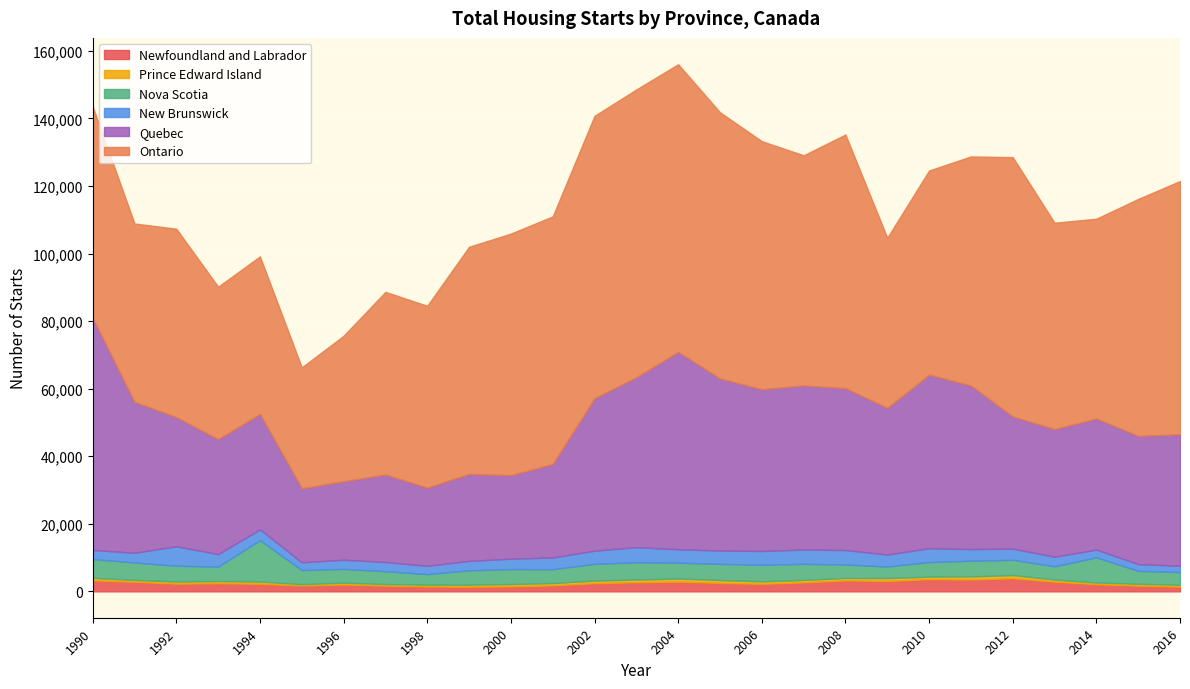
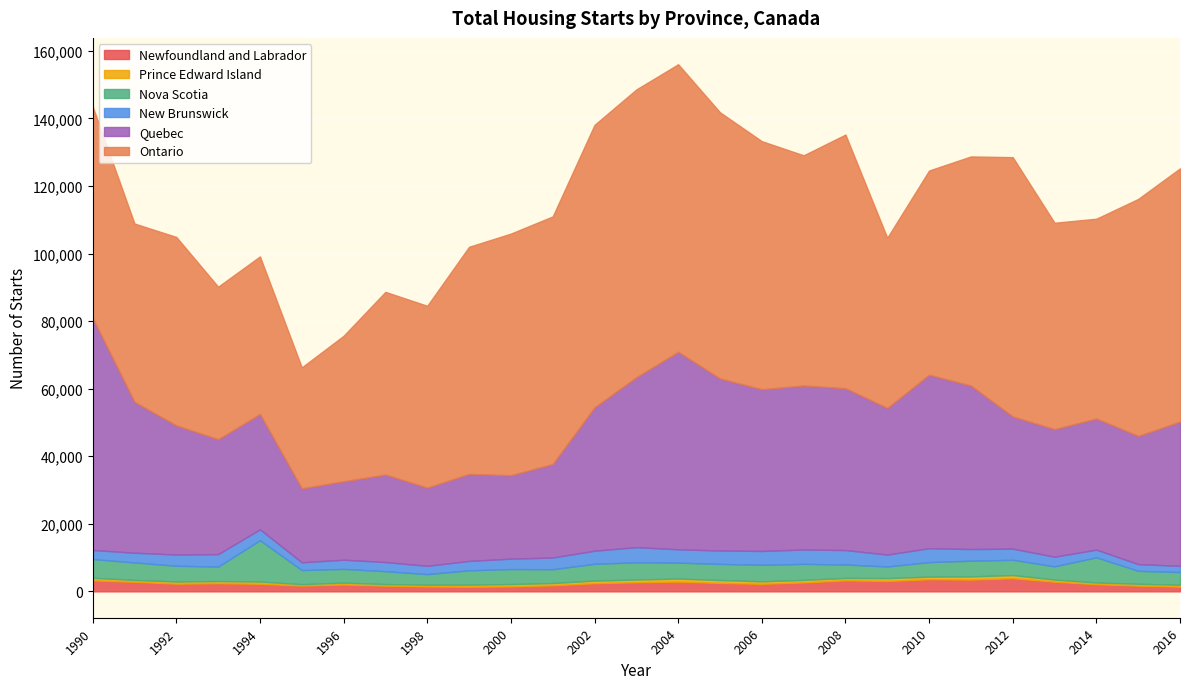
  {
    "Prince Edward Island": {
      "1990": "1,000",
      "2002": "1,000",
      "2004": "1,000",
      "2010": "1,000",
      "2012": "1,000"
    },
    "Nova Scotia": {
      "1990": "6,000",
      "1992": "5,000",
      "1994": "12,000",
      "1996": "4,000",
      "1998": "3,000",
      "2000": "4,000",
      "2002": "5,000",
      "2004": "5,000",
      "2006": "5,000",
      "2008": "4,000",
      "2010": "4,000",
      "2012": "5,000",
      "2014": "7,000",
      "2016": "4,000"
    },
    "New Brunswick": {
      "1990": "3,000",
-     "1992": "6,000",
+     "1992": "3,000",
      "1994": "3,000",
      "1996": "3,000",
      "1998": "2,000",
      "2000": "3,000",
      "2002": "4,000",
      "2004": "4,000",
      "2006": "4,000",
      "2008": "4,000",
      "2010": "4,000",
      "2012": "3,000",
      "2014": "2,000",
      "2016": "2,000"
    },
    "Quebec": {
      "1990": "69,000",
      "1992": "38,000",
      "1994": "34,000",
      "1996": "23,000",
      "1998": "23,000",
      "2000": "25,000",
-     "2002": "45,000",
+     "2002": "42,000",
      "2004": "58,000",
      "2006": "48,000",
      "2008": "48,000",
      "2010": "51,000",
      "2012": "39,000",
      "2014": "39,000",
-     "2016": "39,000"
+     "2016": "43,000"
    }
  }
